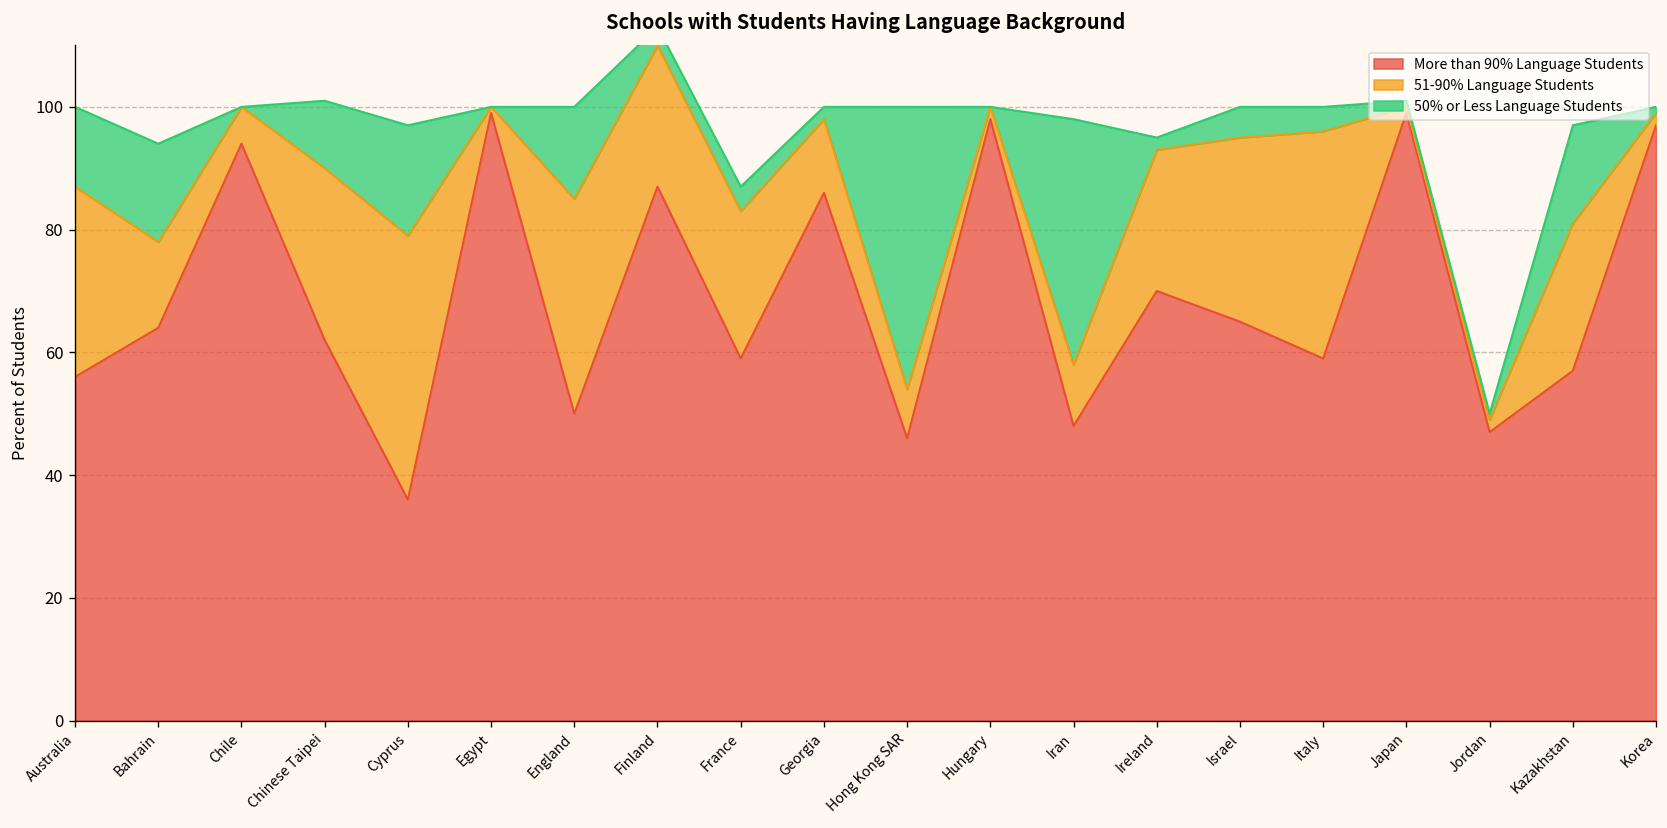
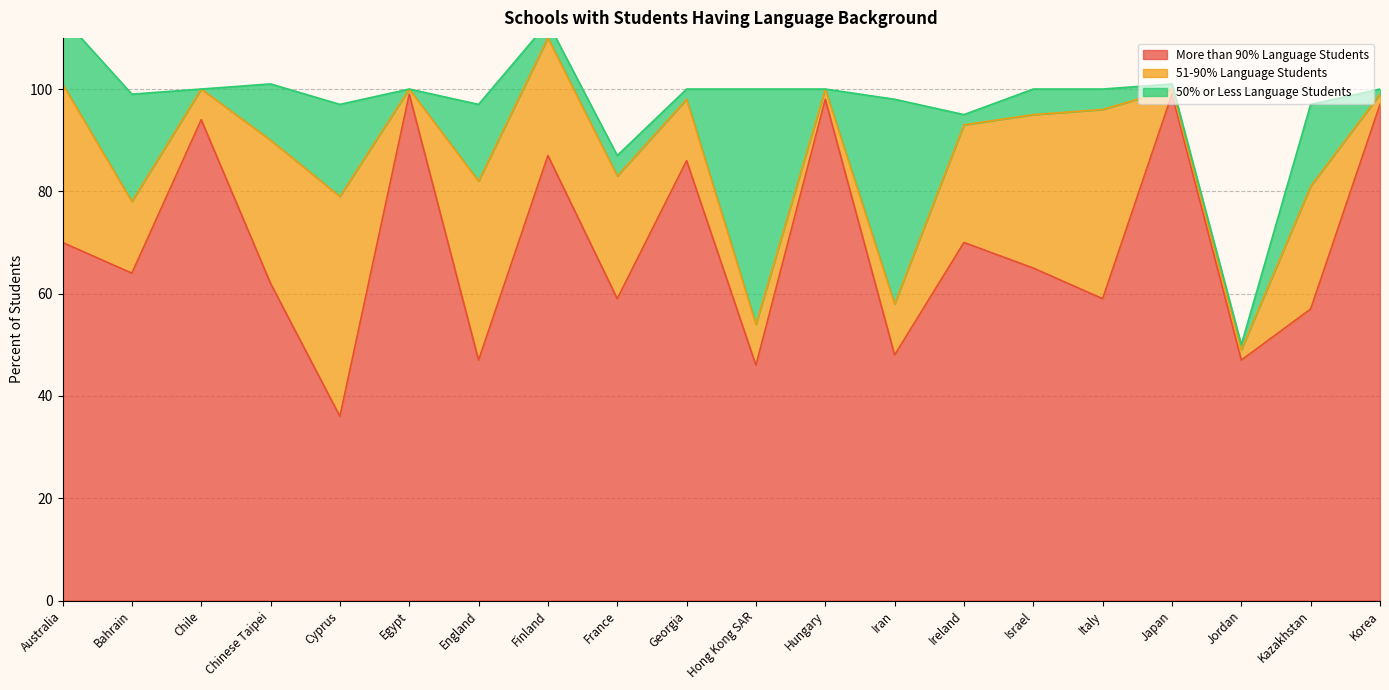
  {
    "More than 90% Language Students": {
-     "Australia": 56,
+     "Australia": 70,
      "Bahrain": 64,
      "Chile": 94,
      "Chinese Taipei": 62,
      "Cyprus": 36,
      "Egypt": 99,
-     "England": 50,
+     "England": 47,
      "Finland": 87,
      "France": 59,
      "Georgia": 86,
      "Hong Kong SAR": 46,
      "Hungary": 98,
      "Iran": 48,
      "Ireland": 70,
      "Israel": 65,
      "Italy": 59,
      "Jordan": 47,
      "Kazakhstan": 57,
      "Korea": 97
    },
    "51-90% Language Students": {
      "Australia": 31,
      "Bahrain": 14,
      "Chinese Taipei": 28,
      "Cyprus": 43,
      "England": 35,
      "Finland": 23,
      "France": 24,
      "Georgia": 12,
      "Hong Kong SAR": 8,
      "Iran": 10,
      "Ireland": 23,
      "Israel": 30,
      "Italy": 37,
      "Jordan": 2,
      "Kazakhstan": 24,
      "Korea": 2
    },
    "50% or Less Language Students": {
-     "Bahrain": 16,
+     "Bahrain": 21,
      "Chinese Taipei": 11,
      "Cyprus": 18,
      "England": 15,
      "France": 4,
      "Georgia": 2,
      "Hong Kong SAR": 46,
      "Iran": 40,
      "Ireland": 2,
      "Israel": 5,
      "Italy": 4,
      "Jordan": 1,
      "Kazakhstan": 16,
      "Korea": 1
    }
  }
